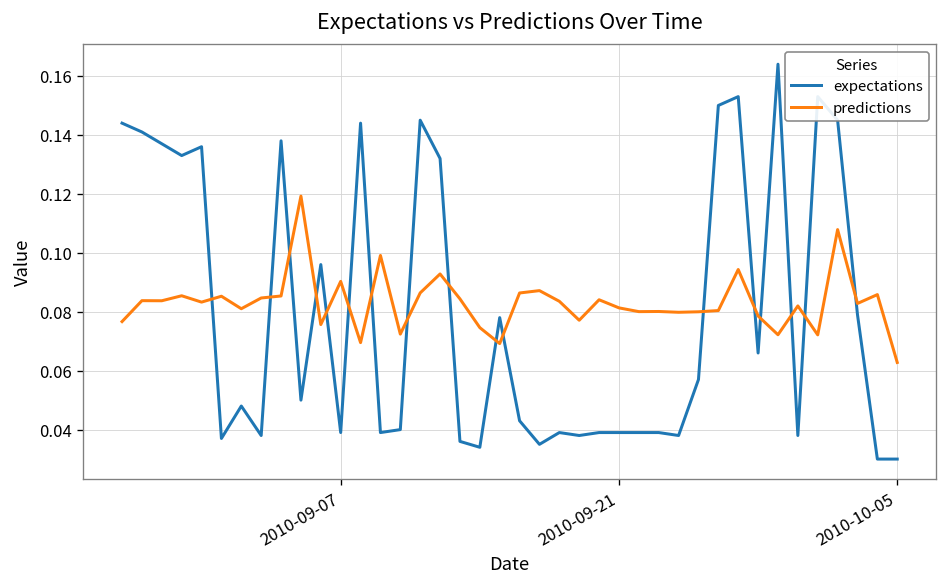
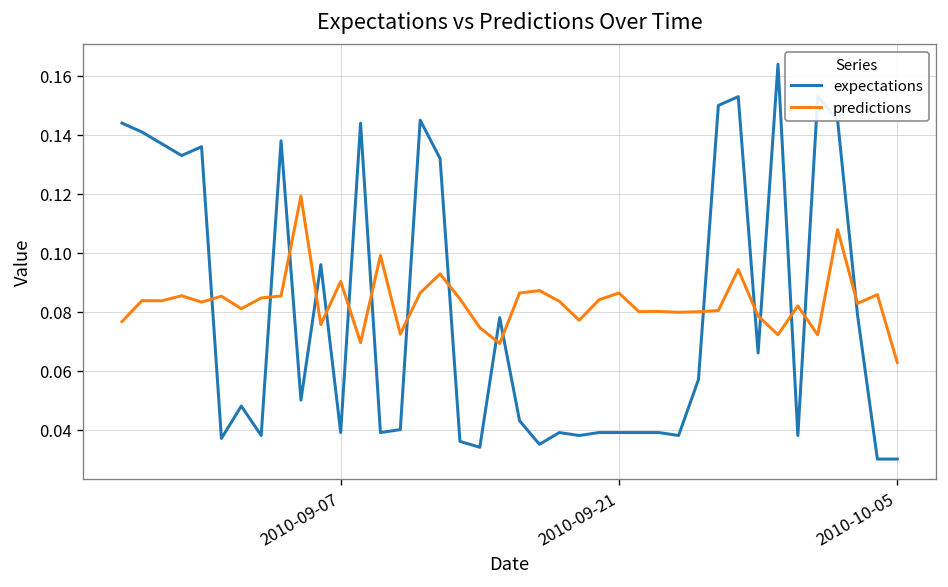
  {
    "expectations": {
      "2010-09-07": 0.039,
      "2010-09-21": 0.039,
      "2010-10-05": 0.030
    },
    "predictions": {
      "2010-09-07": 0.090,
-     "2010-09-21": 0.081,
+     "2010-09-21": 0.086,
      "2010-10-05": 0.063
    }
  }
